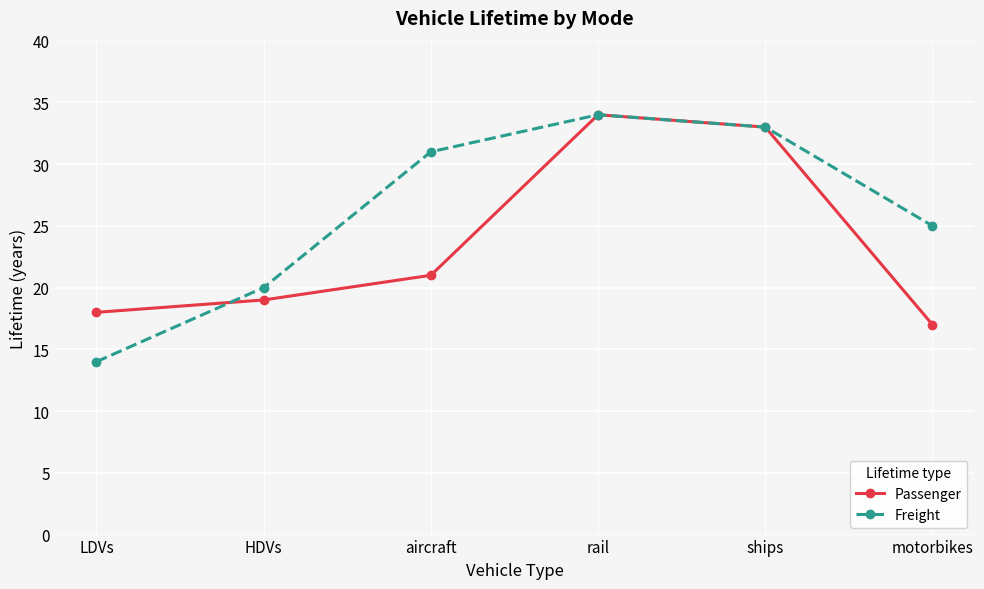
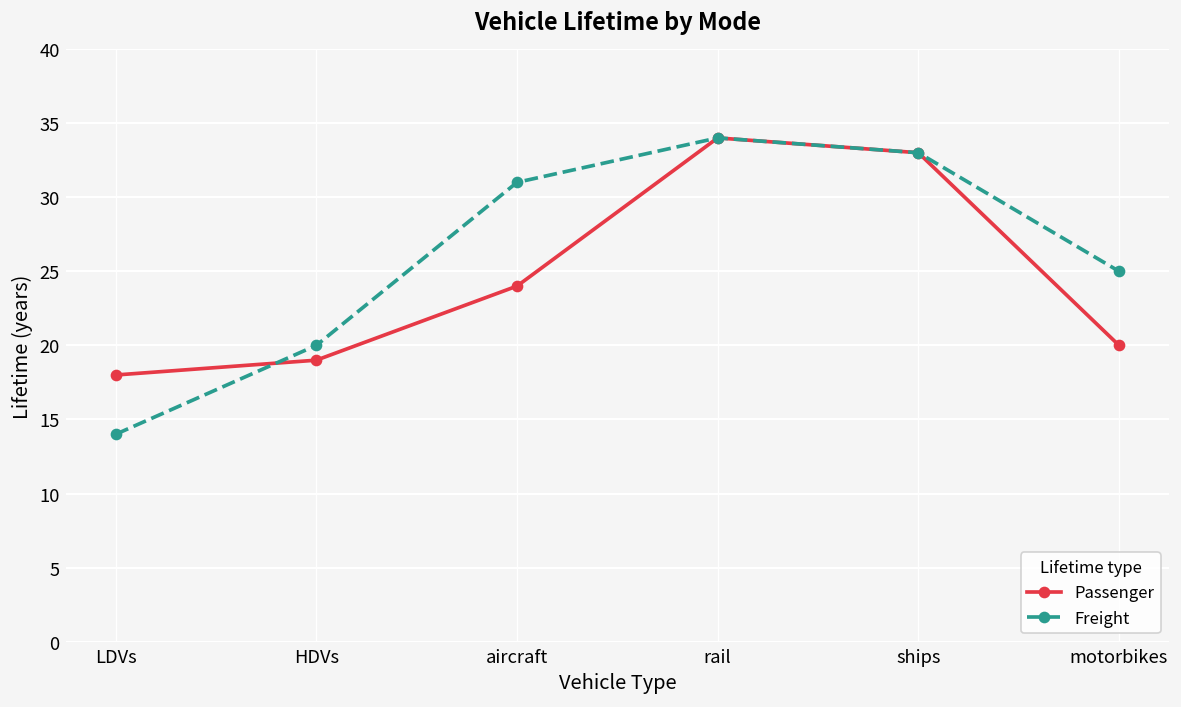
  {
    "Passenger": {
      "LDVs": 18,
      "HDVs": 19,
-     "aircraft": 21,
-     "motorbikes": 17
+     "aircraft": 24,
+     "motorbikes": 20
    },
    "Freight": {
      "LDVs": 14,
      "HDVs": 20,
      "aircraft": 31,
      "motorbikes": 25
    }
  }
